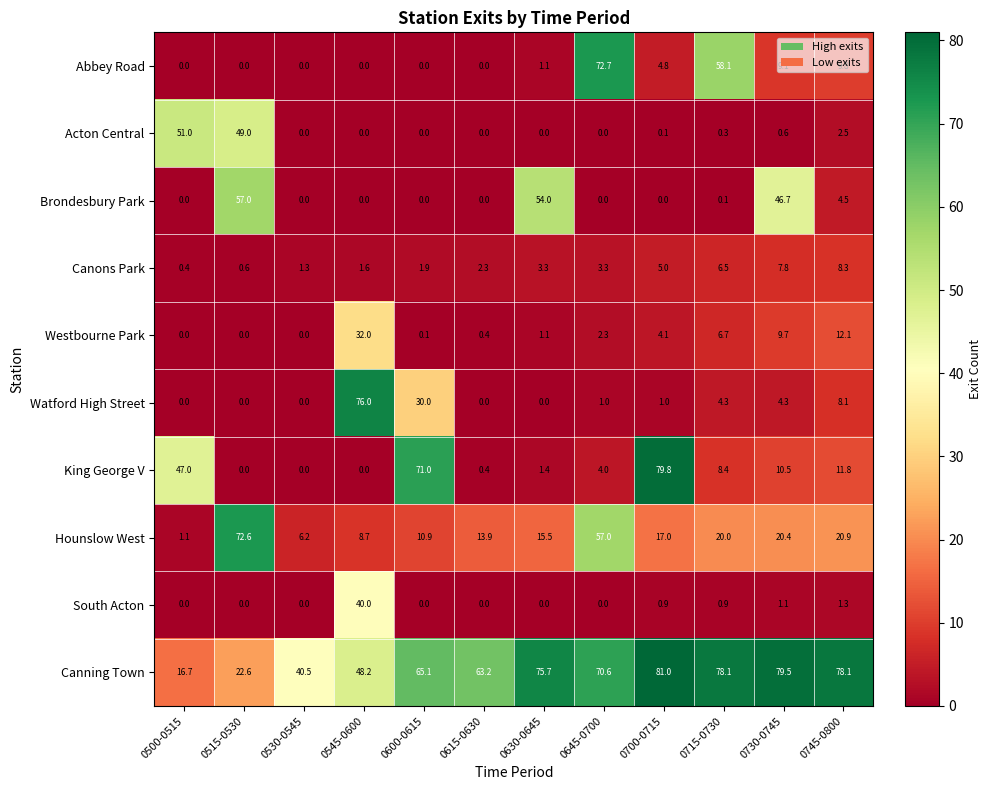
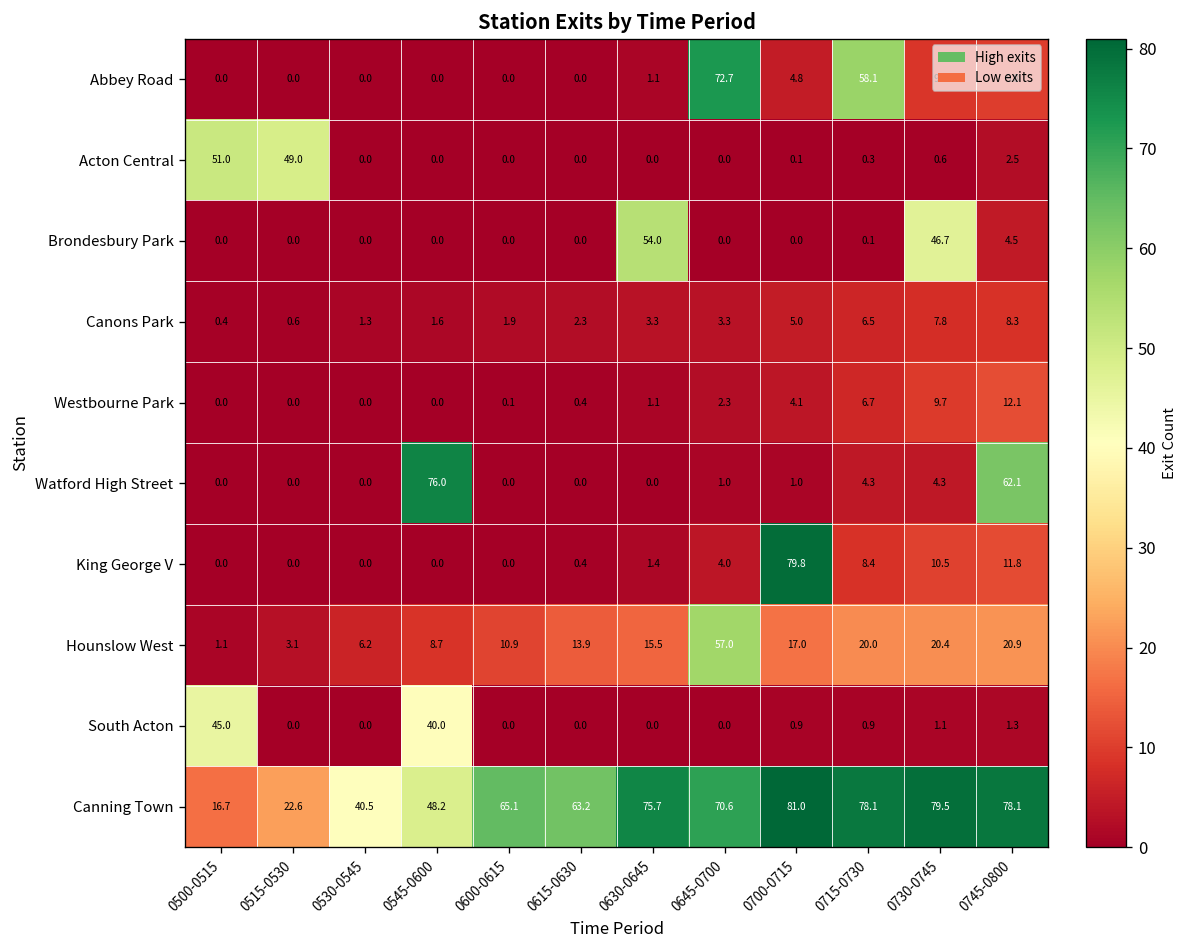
  {
    "Abbey Road": {
      "0500-0515": 0.0,
      "0515-0530": 0.0,
      "0530-0545": 0.0,
      "0545-0600": 0.0,
      "0600-0615": 0.0,
      "0615-0630": 0.0,
      "0630-0645": 1.1,
      "0645-0700": 72.7,
      "0700-0715": 4.8,
      "0715-0730": 58.1
    },
    "Acton Central": {
      "0500-0515": 51.0,
      "0515-0530": 49.0,
      "0530-0545": 0.0,
      "0545-0600": 0.0,
      "0600-0615": 0.0,
      "0615-0630": 0.0,
      "0630-0645": 0.0,
      "0645-0700": 0.0,
      "0700-0715": 0.1,
      "0715-0730": 0.3,
      "0730-0745": 0.6,
      "0745-0800": 2.5
    },
    "Brondesbury Park": {
      "0500-0515": 0.0,
-     "0515-0530": 57.0,
+     "0515-0530": 0.0,
      "0530-0545": 0.0,
      "0545-0600": 0.0,
      "0600-0615": 0.0,
      "0615-0630": 0.0,
      "0630-0645": 54.0,
      "0645-0700": 0.0,
      "0700-0715": 0.0,
      "0715-0730": 0.1,
      "0730-0745": 46.7,
      "0745-0800": 4.5
    },
    "Canons Park": {
      "0500-0515": 0.4,
      "0515-0530": 0.6,
      "0530-0545": 1.3,
      "0545-0600": 1.6,
      "0600-0615": 1.9,
      "0615-0630": 2.3,
      "0630-0645": 3.3,
      "0645-0700": 3.3,
      "0700-0715": 5.0,
      "0715-0730": 6.5,
      "0730-0745": 7.8,
      "0745-0800": 8.3
    },
    "Westbourne Park": {
      "0500-0515": 0.0,
      "0515-0530": 0.0,
      "0530-0545": 0.0,
-     "0545-0600": 32.0,
+     "0545-0600": 0.0,
      "0600-0615": 0.1,
      "0615-0630": 0.4,
      "0630-0645": 1.1,
      "0645-0700": 2.3,
      "0700-0715": 4.1,
      "0715-0730": 6.7,
      "0730-0745": 9.7,
      "0745-0800": 12.1
    },
    "Watford High Street": {
      "0500-0515": 0.0,
      "0515-0530": 0.0,
      "0530-0545": 0.0,
      "0545-0600": 76.0,
-     "0600-0615": 30.0,
+     "0600-0615": 0.0,
      "0615-0630": 0.0,
      "0630-0645": 0.0,
      "0645-0700": 1.0,
      "0700-0715": 1.0,
      "0715-0730": 4.3,
      "0730-0745": 4.3,
-     "0745-0800": 8.1
+     "0745-0800": 62.1
    },
    "King George V": {
-     "0500-0515": 47.0,
+     "0500-0515": 0.0,
      "0515-0530": 0.0,
      "0530-0545": 0.0,
      "0545-0600": 0.0,
-     "0600-0615": 71.0,
+     "0600-0615": 0.0,
      "0615-0630": 0.4,
      "0630-0645": 1.4,
      "0645-0700": 4.0,
      "0700-0715": 79.8,
      "0715-0730": 8.4,
      "0730-0745": 10.5,
      "0745-0800": 11.8
    },
    "Hounslow West": {
      "0500-0515": 1.1,
-     "0515-0530": 72.6,
+     "0515-0530": 3.1,
      "0530-0545": 6.2,
      "0545-0600": 8.7,
      "0600-0615": 10.9,
      "0615-0630": 13.9,
      "0630-0645": 15.5,
      "0645-0700": 57.0,
      "0700-0715": 17.0,
      "0715-0730": 20.0,
      "0730-0745": 20.4,
      "0745-0800": 20.9
    },
    "South Acton": {
-     "0500-0515": 0.0,
+     "0500-0515": 45.0,
      "0515-0530": 0.0,
      "0530-0545": 0.0,
      "0545-0600": 40.0,
      "0600-0615": 0.0,
      "0615-0630": 0.0,
      "0630-0645": 0.0,
      "0645-0700": 0.0,
      "0700-0715": 0.9,
      "0715-0730": 0.9,
      "0730-0745": 1.1,
      "0745-0800": 1.3
    },
    "Canning Town": {
      "0500-0515": 16.7,
      "0515-0530": 22.6,
      "0530-0545": 40.5,
      "0545-0600": 48.2,
      "0600-0615": 65.1,
      "0615-0630": 63.2,
      "0630-0645": 75.7,
      "0645-0700": 70.6,
      "0700-0715": 81.0,
      "0715-0730": 78.1,
      "0730-0745": 79.5,
      "0745-0800": 78.1
    }
  }
